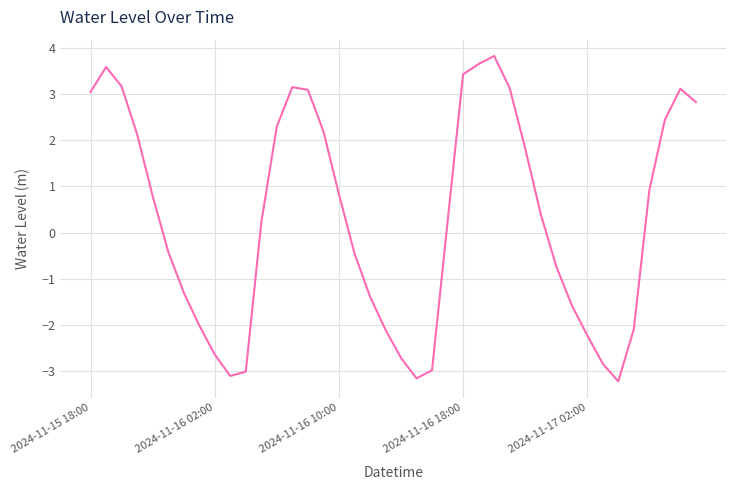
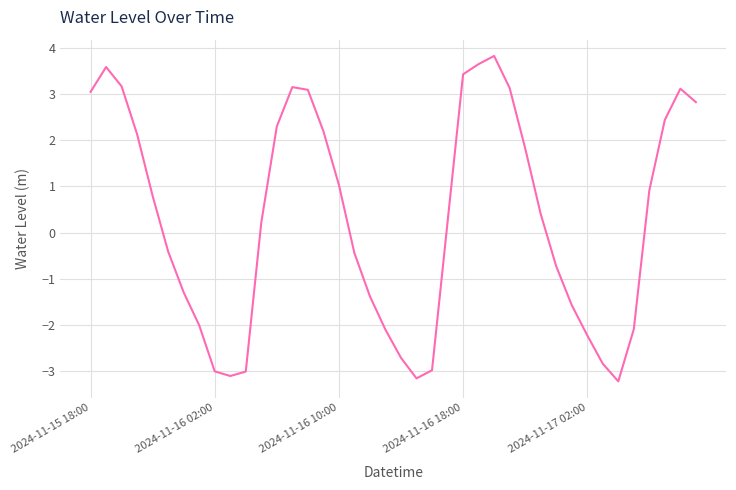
  {
    "2024-11-15 18:00": 3.1,
-   "2024-11-16 02:00": -2.6,
-   "2024-11-16 10:00": 0.8,
+   "2024-11-16 02:00": -3.0,
+   "2024-11-16 10:00": 1.0,
    "2024-11-16 18:00": 3.4,
    "2024-11-17 02:00": -2.2
  }
